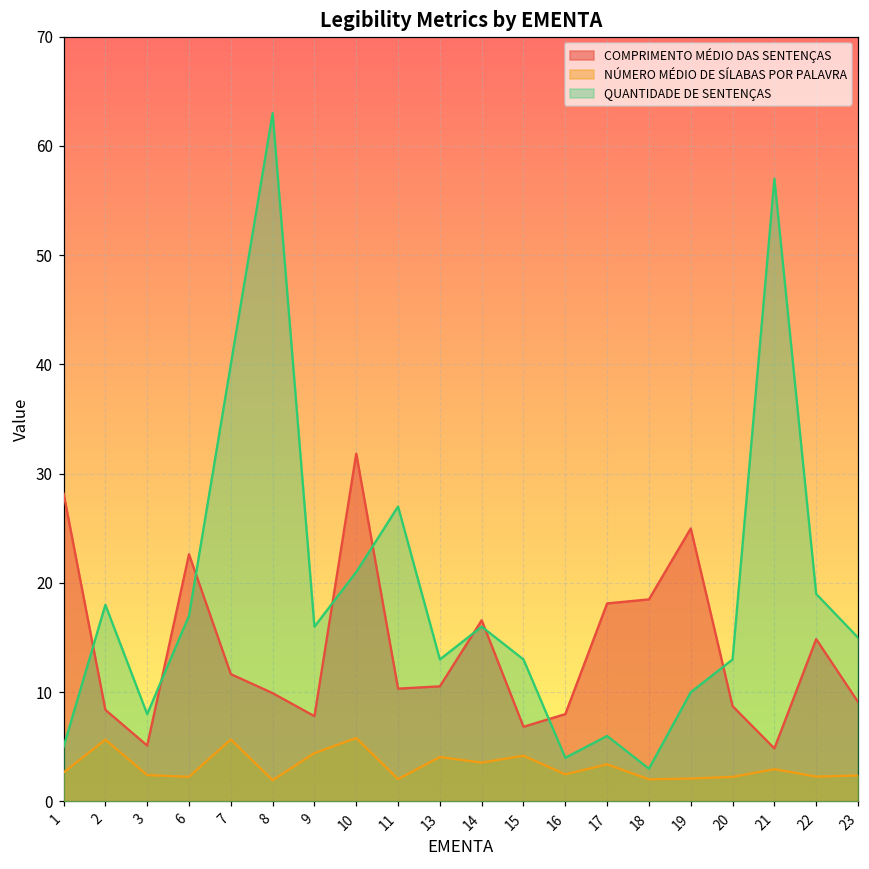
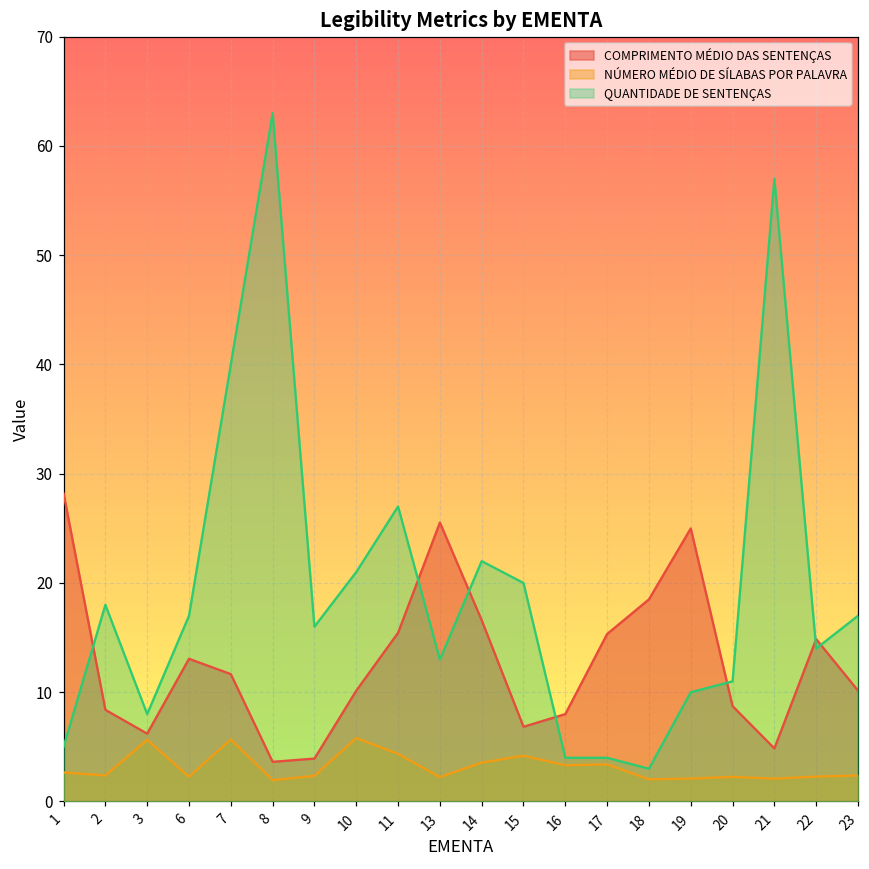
  {
    "COMPRIMENTO MÉDIO DAS SENTENÇAS": {
      "1": 28,
      "2": 8,
-     "3": 5,
-     "6": 23,
+     "3": 6,
+     "6": 13,
      "7": 12,
-     "8": 10,
-     "9": 8,
-     "10": 32,
-     "11": 10,
-     "13": 11,
+     "8": 4,
+     "9": 4,
+     "10": 10,
+     "11": 15,
+     "13": 26,
      "14": 17,
      "15": 7,
      "16": 8,
-     "17": 18,
+     "17": 15,
      "18": 19,
      "19": 25,
      "20": 9,
      "21": 5,
      "22": 15,
-     "23": 9
+     "23": 10
    },
    "NÚMERO MÉDIO DE SÍLABAS POR PALAVRA": {
      "1": 3,
-     "2": 6,
-     "3": 2,
+     "2": 2,
+     "3": 6,
      "6": 2,
      "7": 6,
      "8": 2,
-     "9": 4,
+     "9": 2,
      "10": 6,
-     "11": 2,
-     "13": 4,
+     "11": 4,
+     "13": 2,
      "14": 4,
      "15": 4,
-     "16": 2,
+     "16": 3,
      "17": 3,
      "18": 2,
      "19": 2,
      "20": 2,
-     "21": 3,
+     "21": 2,
      "22": 2,
      "23": 2
    },
    "QUANTIDADE DE SENTENÇAS": {
      "1": 5,
      "2": 18,
      "3": 8,
      "6": 17,
      "7": 40,
      "8": 63,
      "9": 16,
      "10": 21,
      "11": 27,
      "13": 13,
-     "14": 16,
-     "15": 13,
+     "14": 22,
+     "15": 20,
      "16": 4,
-     "17": 6,
+     "17": 4,
      "18": 3,
      "19": 10,
-     "20": 13,
+     "20": 11,
      "21": 57,
-     "22": 19,
-     "23": 15
+     "22": 14,
+     "23": 17
    }
  }
